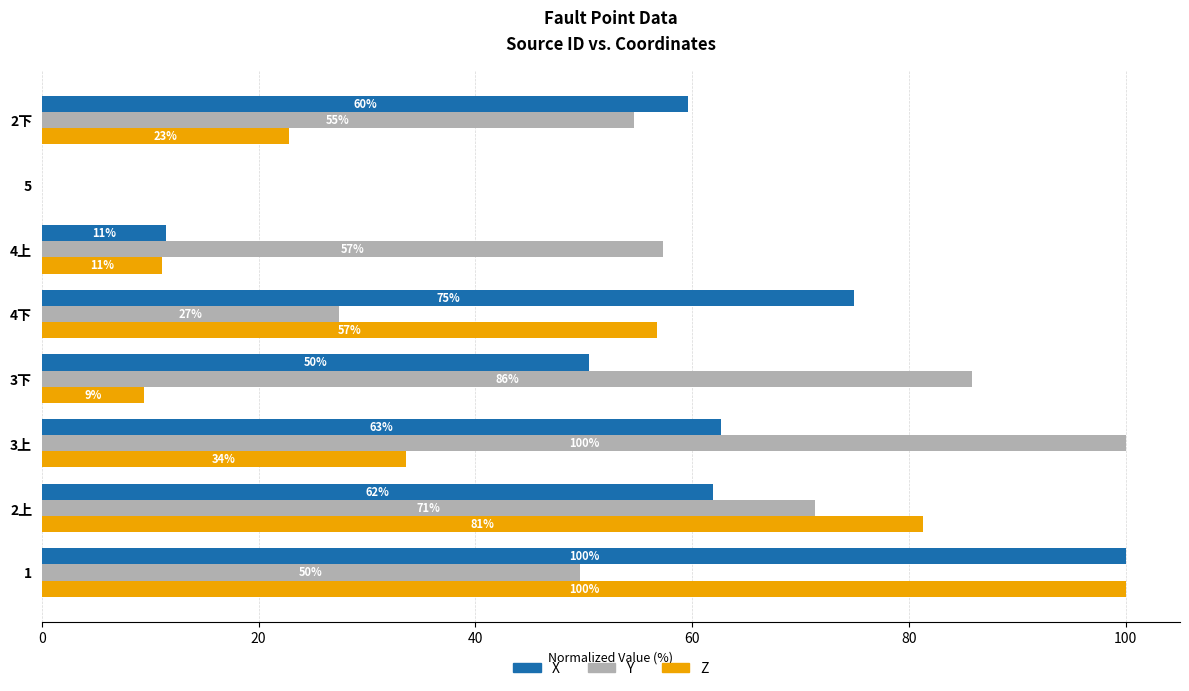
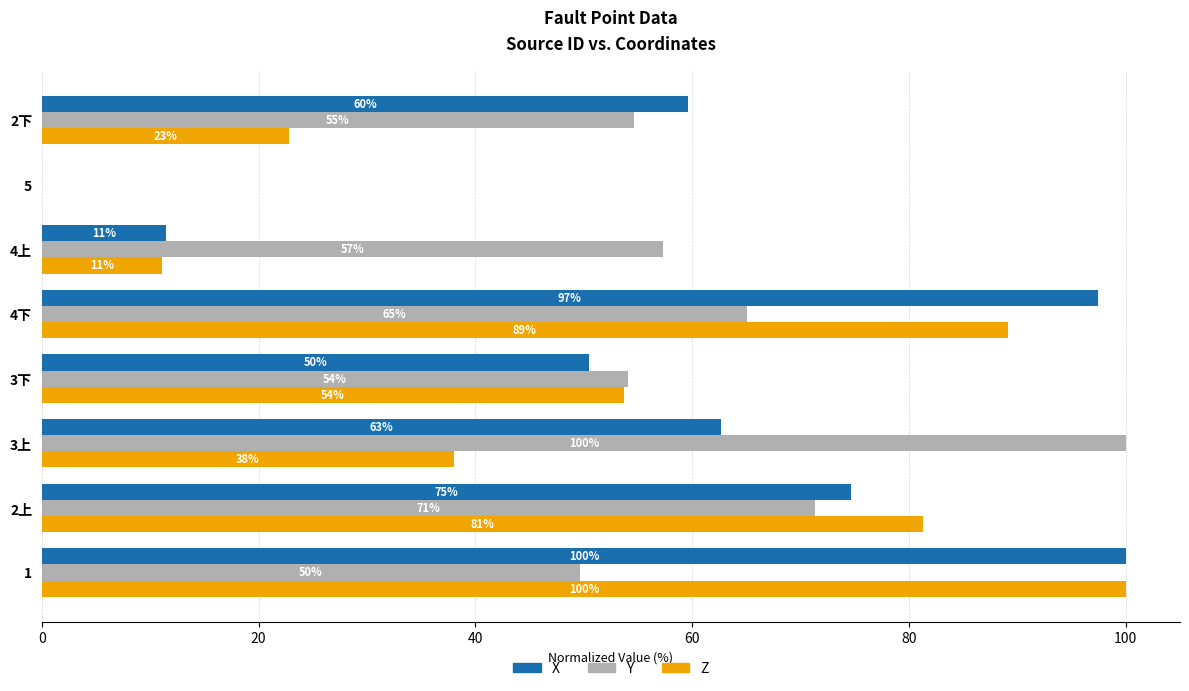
  {
    "X": {
      "2下": "60%",
      "4上": "11%",
-     "4下": "75%",
+     "4下": "97%",
      "3下": "50%",
      "3上": "63%",
-     "2上": "62%",
+     "2上": "75%",
      "1": "100%"
    },
    "Y": {
      "2下": "55%",
      "4上": "57%",
-     "4下": "27%",
-     "3下": "86%",
+     "4下": "65%",
+     "3下": "54%",
      "3上": "100%",
      "2上": "71%",
      "1": "50%"
    },
    "Z": {
      "2下": "23%",
      "4上": "11%",
-     "4下": "57%",
-     "3下": "9%",
-     "3上": "34%",
+     "4下": "89%",
+     "3下": "54%",
+     "3上": "38%",
      "2上": "81%",
      "1": "100%"
    }
  }
